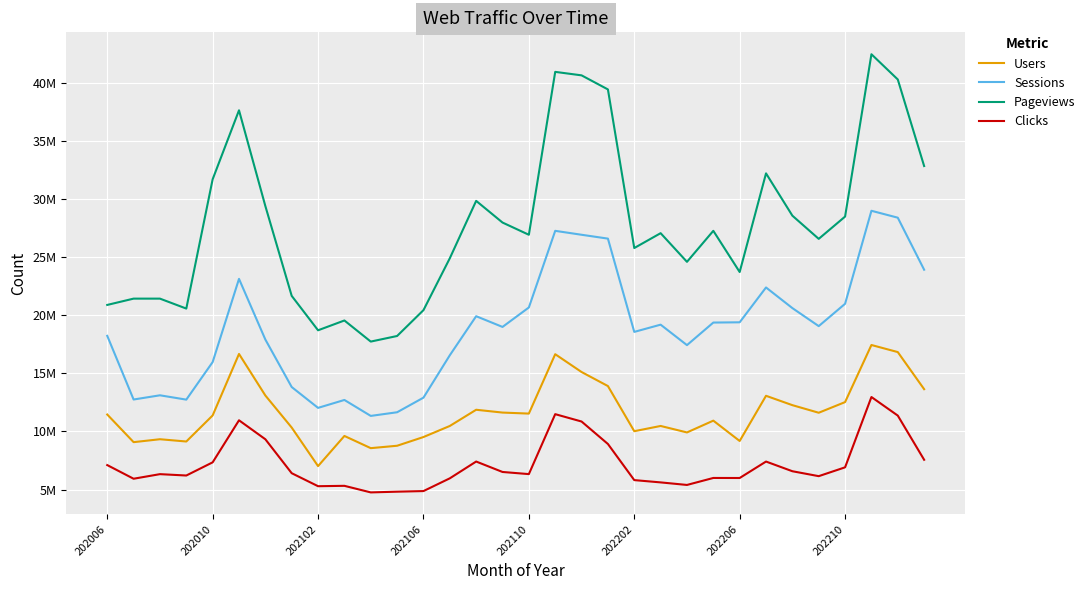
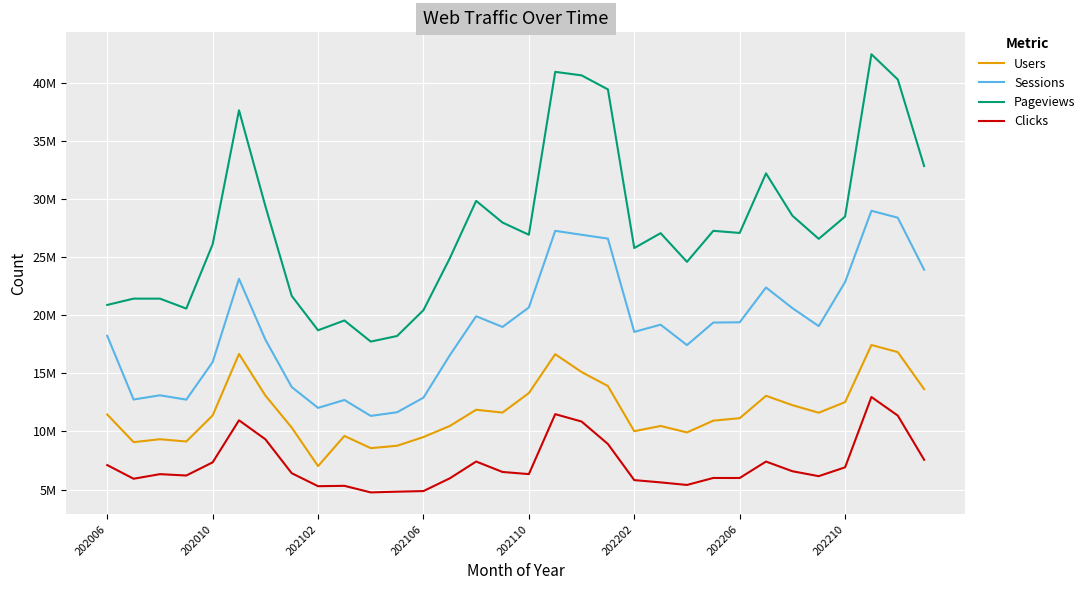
  {
    "Users": {
      "202006": 11500000,
      "202010": 11400000,
      "202102": 7000000,
      "202106": 9500000,
-     "202110": 11500000,
+     "202110": 13300000,
      "202202": 10000000,
-     "202206": 9200000,
+     "202206": 11100000,
      "202210": 12500000
    },
    "Sessions": {
      "202006": 18200000,
      "202010": 16000000,
      "202102": 12000000,
      "202106": 12900000,
      "202110": 20700000,
      "202202": 18600000,
      "202206": 19400000,
-     "202210": 21000000
+     "202210": 22900000
    },
    "Pageviews": {
      "202006": 20900000,
-     "202010": 31700000,
+     "202010": 26100000,
      "202102": 18700000,
      "202106": 20400000,
      "202110": 26900000,
      "202202": 25800000,
-     "202206": 23700000,
+     "202206": 27100000,
      "202210": 28500000
    },
    "Clicks": {
      "202006": 7100000,
      "202010": 7300000,
      "202102": 5300000,
      "202106": 4900000,
      "202110": 6300000,
      "202202": 5800000,
      "202206": 6000000,
      "202210": 6900000
    }
  }
